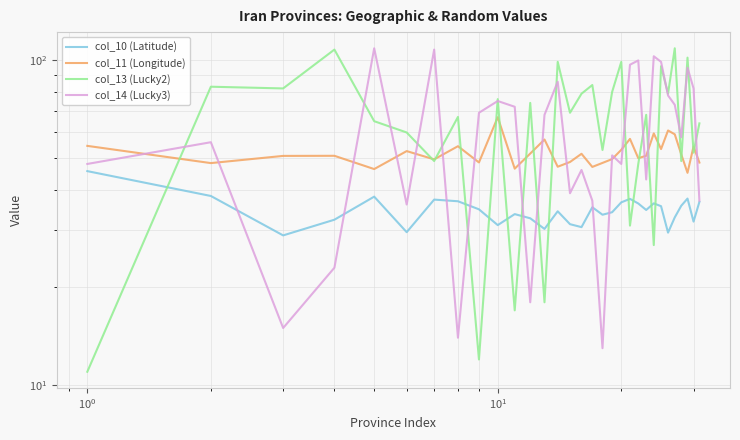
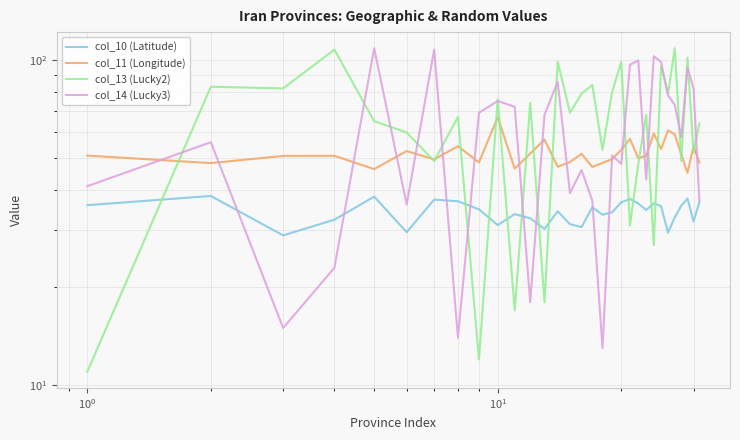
  {
    "col_10 (Latitude)": {
-     "10^0": 46,
+     "10^0": 36,
      "10^1": 31
    },
    "col_11 (Longitude)": {
-     "10^0": 55,
+     "10^0": 51,
      "10^1": 67
    },
    "col_13 (Lucky2)": {
      "10^0": 11
    },
    "col_14 (Lucky3)": {
-     "10^0": 48
+     "10^0": 41
    }
  }
